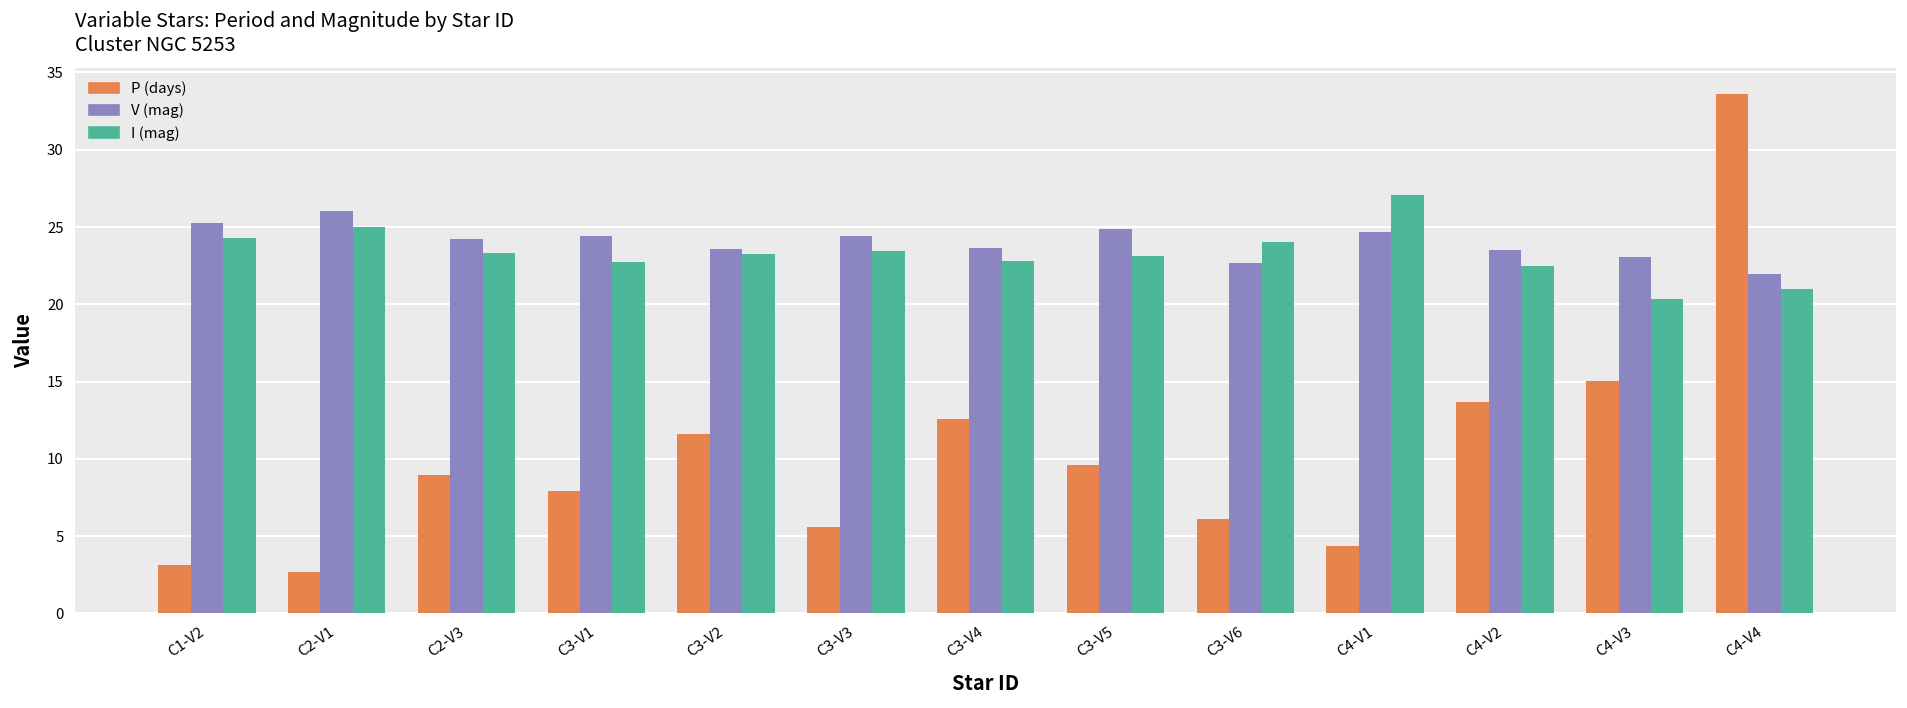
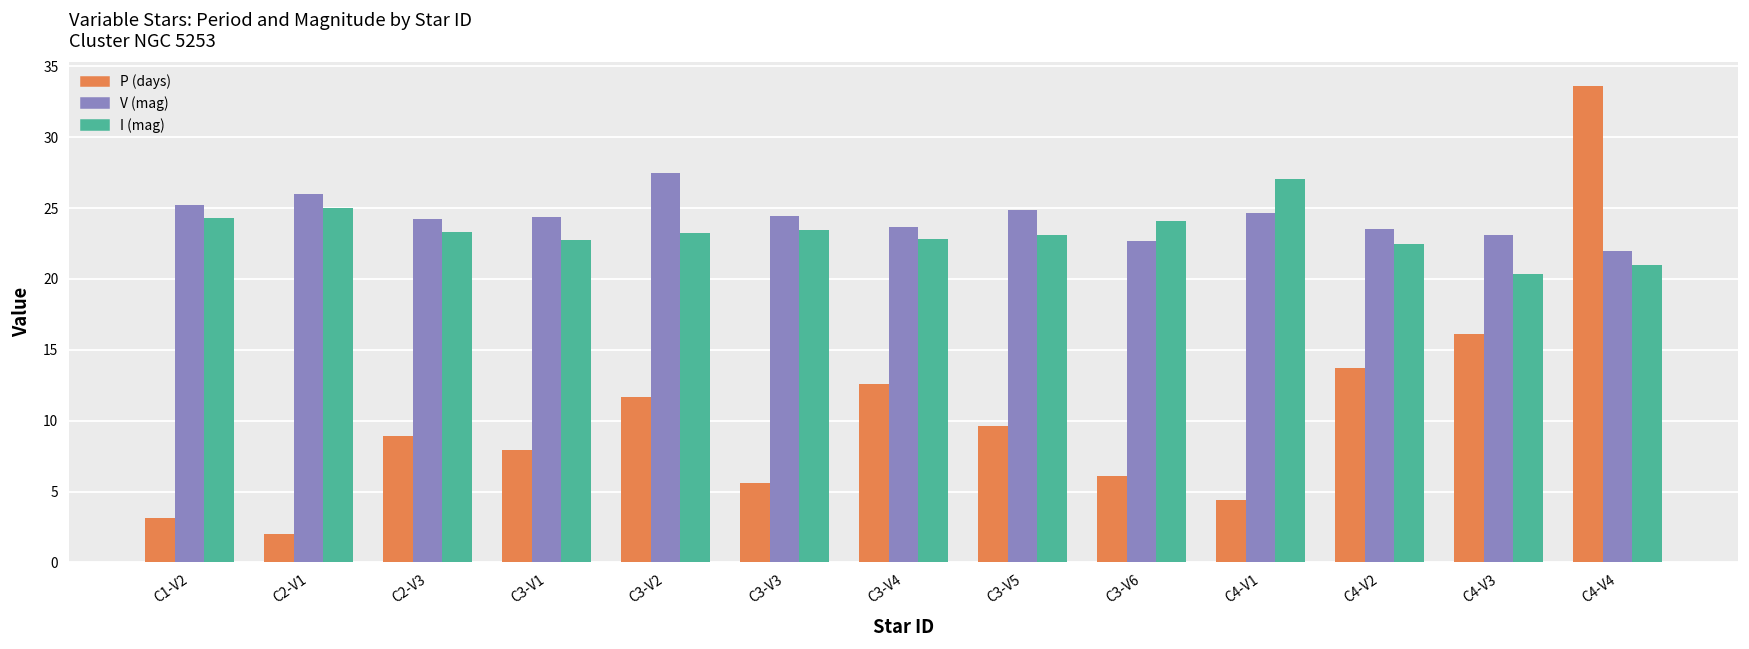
  {
    "P (days)": {
      "C1-V2": 3.1,
-     "C2-V1": 2.7,
+     "C2-V1": 2.0,
      "C2-V3": 8.9,
      "C3-V1": 7.9,
      "C3-V2": 11.6,
      "C3-V3": 5.6,
      "C3-V4": 12.6,
      "C3-V5": 9.6,
      "C3-V6": 6.1,
      "C4-V1": 4.4,
      "C4-V2": 13.7,
-     "C4-V3": 15.1,
+     "C4-V3": 16.1,
      "C4-V4": 33.6
    },
    "V (mag)": {
      "C1-V2": 25.3,
      "C2-V1": 26.0,
      "C2-V3": 24.2,
      "C3-V1": 24.4,
-     "C3-V2": 23.6,
+     "C3-V2": 27.5,
      "C3-V3": 24.5,
      "C3-V4": 23.7,
      "C3-V5": 24.9,
      "C3-V6": 22.7,
      "C4-V1": 24.7,
      "C4-V2": 23.5,
      "C4-V3": 23.1,
      "C4-V4": 22.0
    },
    "I (mag)": {
      "C1-V2": 24.3,
      "C2-V1": 25.0,
      "C2-V3": 23.3,
      "C3-V1": 22.8,
      "C3-V2": 23.2,
      "C3-V3": 23.5,
      "C3-V4": 22.8,
      "C3-V5": 23.1,
      "C3-V6": 24.1,
      "C4-V1": 27.1,
      "C4-V2": 22.5,
      "C4-V3": 20.4,
      "C4-V4": 21.0
    }
  }
